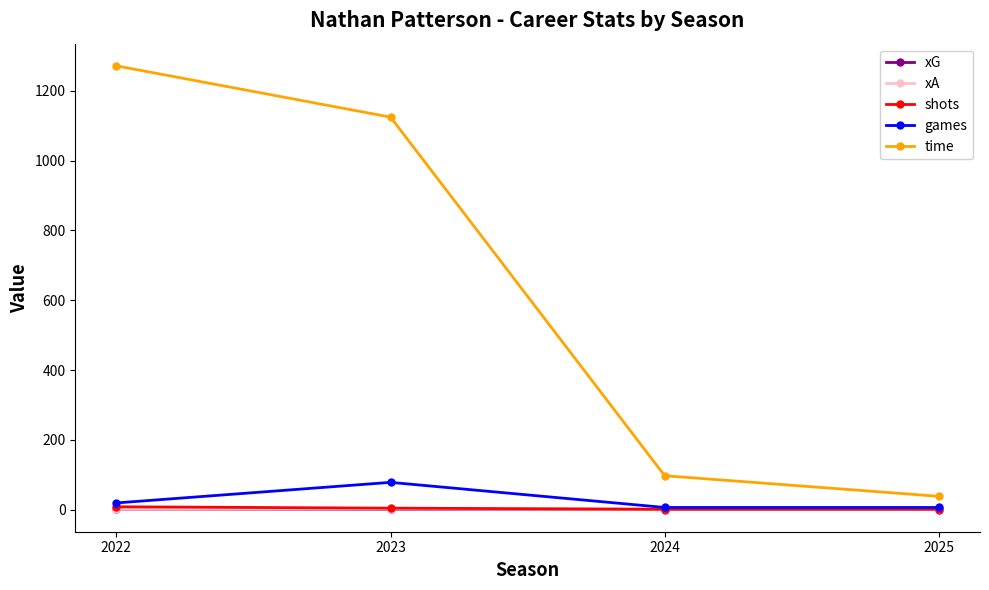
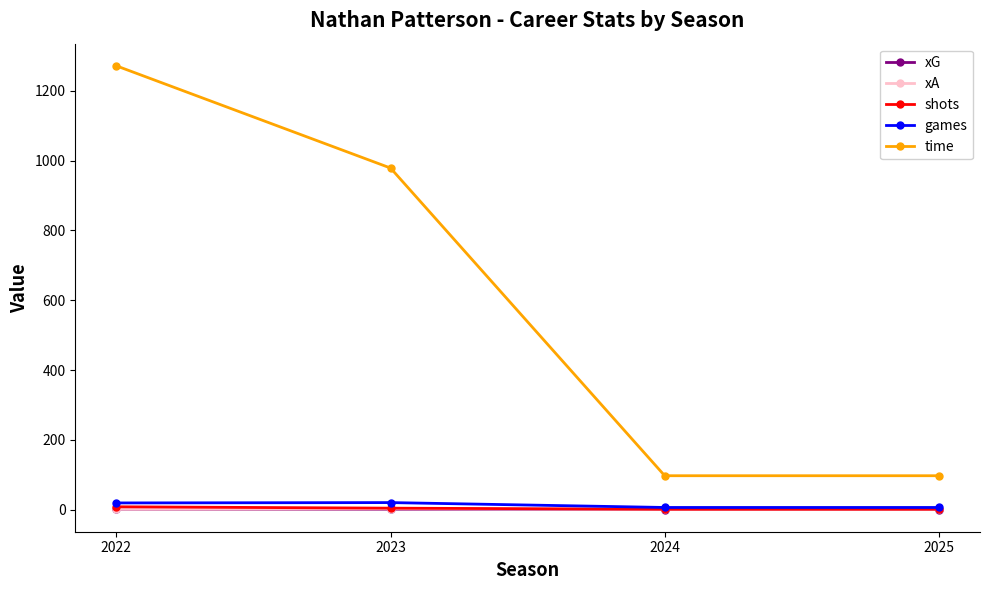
  {
    "games": {
      "2022": 20,
-     "2023": 80
+     "2023": 20
    },
    "time": {
      "2022": 1270,
-     "2023": 1130,
+     "2023": 980,
      "2024": 100,
-     "2025": 40
+     "2025": 100
    }
  }
